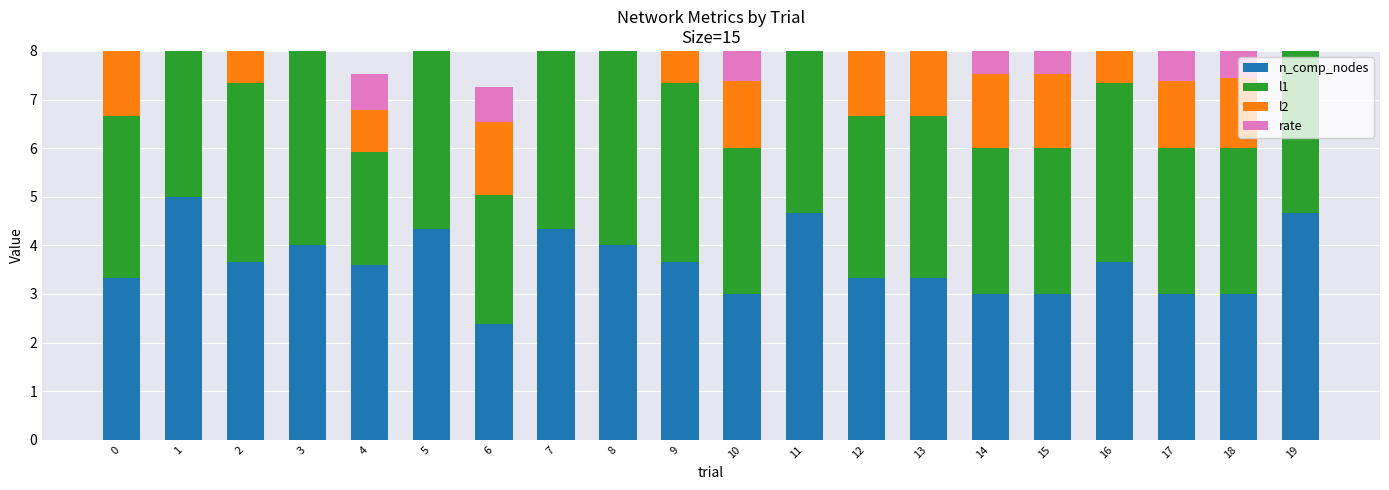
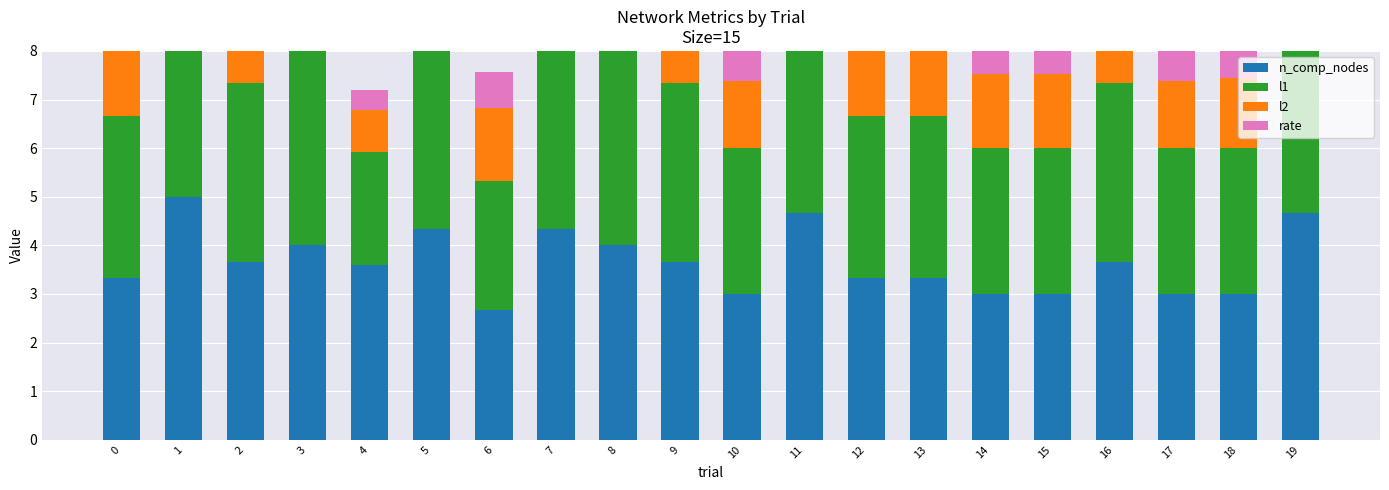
  {
    "n_comp_nodes": {
      "0": 3.3,
      "1": 5.0,
      "2": 3.7,
      "3": 4.0,
      "4": 3.6,
      "5": 4.3,
-     "6": 2.4,
+     "6": 2.7,
      "7": 4.3,
      "8": 4.0,
      "9": 3.7,
      "10": 3.0,
      "11": 4.7,
      "12": 3.3,
      "13": 3.3,
      "14": 3.0,
      "15": 3.0,
      "16": 3.7,
      "17": 3.0,
      "18": 3.0,
      "19": 4.7
    },
    "l1": {
      "0": 3.3,
      "2": 3.7,
      "3": 4.0,
      "4": 2.3,
      "6": 2.7,
      "8": 4.0,
      "9": 3.7,
      "10": 3.0,
      "12": 3.3,
      "13": 3.3,
      "14": 3.0,
      "15": 3.0,
      "16": 3.7,
      "17": 3.0,
      "18": 3.0
    },
    "l2": {
      "4": 0.9,
      "6": 1.5,
      "10": 1.4,
      "14": 1.5,
      "15": 1.5,
      "17": 1.4
    },
    "rate": {
-     "4": 0.7,
+     "4": 0.4,
      "6": 0.7,
      "10": 0.7,
      "17": 0.7
    }
  }
